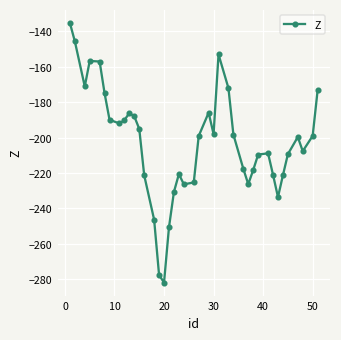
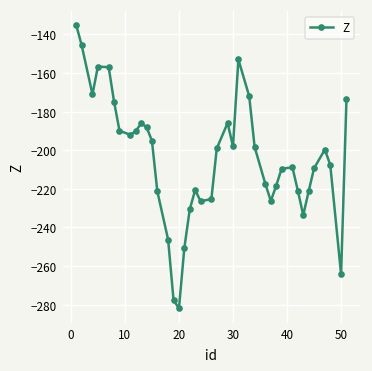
  {
    "20": -282,
    "30": -198,
-   "50": -199
+   "50": -264
  }
